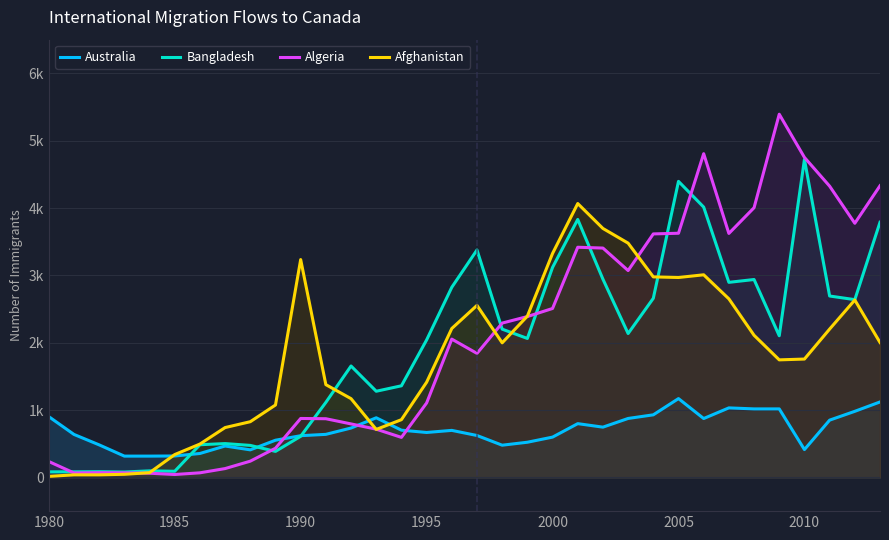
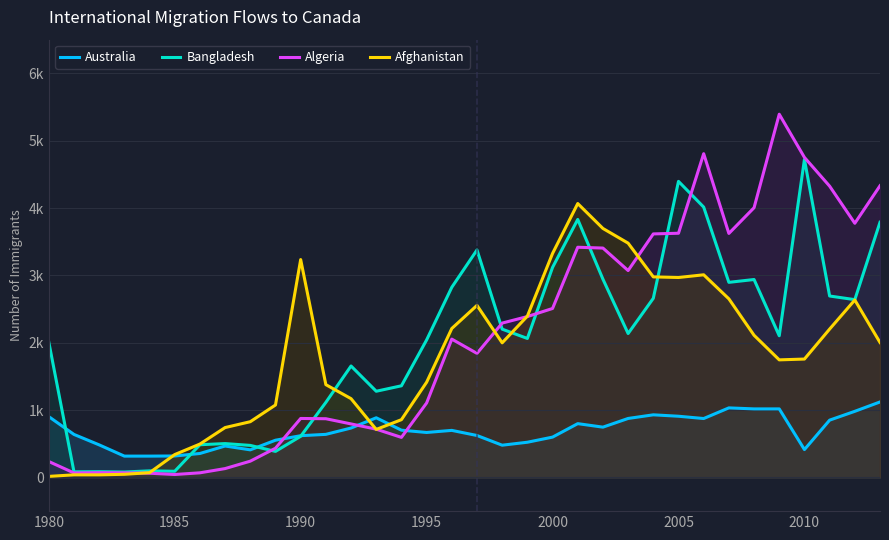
  {
    "Australia": {
      "1980": 900,
      "1995": 700,
      "2000": 600,
-     "2005": 1200,
+     "2005": 900,
      "2010": 400
    },
    "Bangladesh": {
-     "1980": 100,
+     "1980": 2000,
      "1985": 100,
      "1995": 2000,
      "2000": 3100,
      "2005": 4400
    },
    "Algeria": {
      "1980": 200,
      "1985": 0,
      "1990": 900,
      "1995": 1100,
      "2000": 2500,
      "2005": 3600
    },
    "Afghanistan": {
      "1980": 0,
      "1990": 3200,
      "1995": 1400,
      "2000": 3300,
      "2005": 3000,
      "2010": 1800
    }
  }
